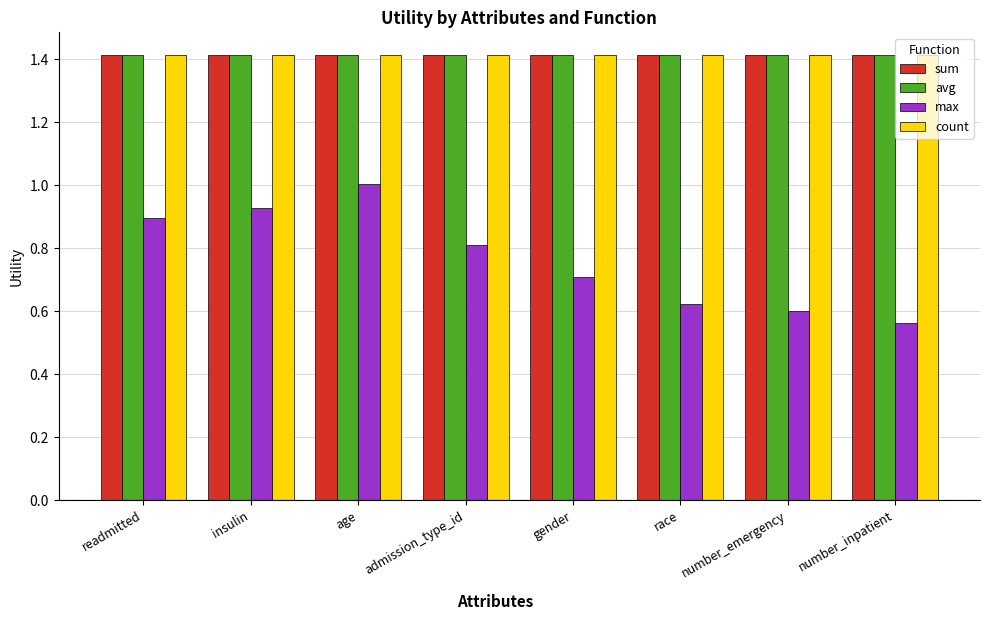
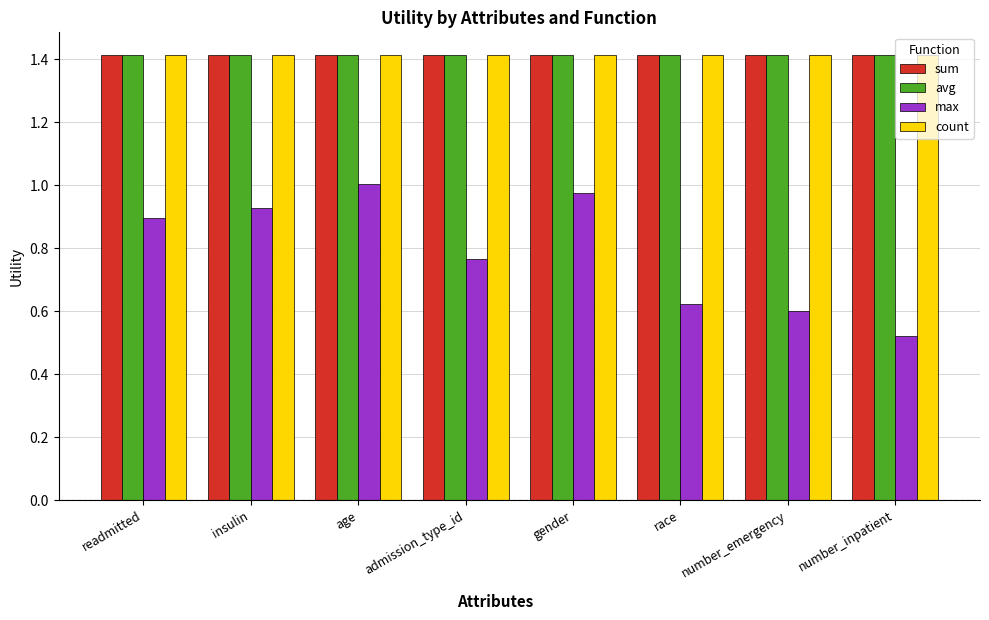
  {
    "sum": {
      "readmitted": 1.41,
      "insulin": 1.41,
      "age": 1.41,
      "admission_type_id": 1.41,
      "gender": 1.41,
      "race": 1.41,
      "number_emergency": 1.41,
      "number_inpatient": 1.41
    },
    "avg": {
      "readmitted": 1.41,
      "insulin": 1.41,
      "age": 1.41,
      "admission_type_id": 1.41,
      "gender": 1.41,
      "race": 1.41,
      "number_emergency": 1.41,
      "number_inpatient": 1.41
    },
    "max": {
      "readmitted": 0.89,
      "insulin": 0.93,
      "age": 1.00,
-     "admission_type_id": 0.81,
-     "gender": 0.71,
+     "admission_type_id": 0.77,
+     "gender": 0.97,
      "race": 0.62,
      "number_emergency": 0.60,
-     "number_inpatient": 0.56
+     "number_inpatient": 0.52
    },
    "count": {
      "readmitted": 1.41,
      "insulin": 1.41,
      "age": 1.41,
      "admission_type_id": 1.41,
      "gender": 1.41,
      "race": 1.41,
      "number_emergency": 1.41
    }
  }
